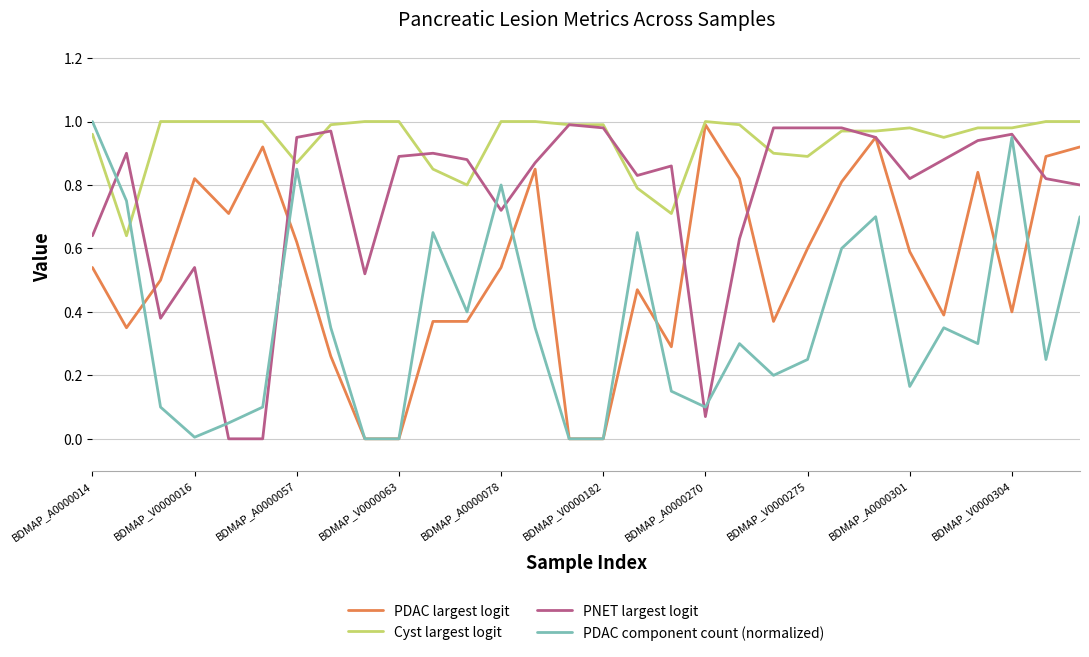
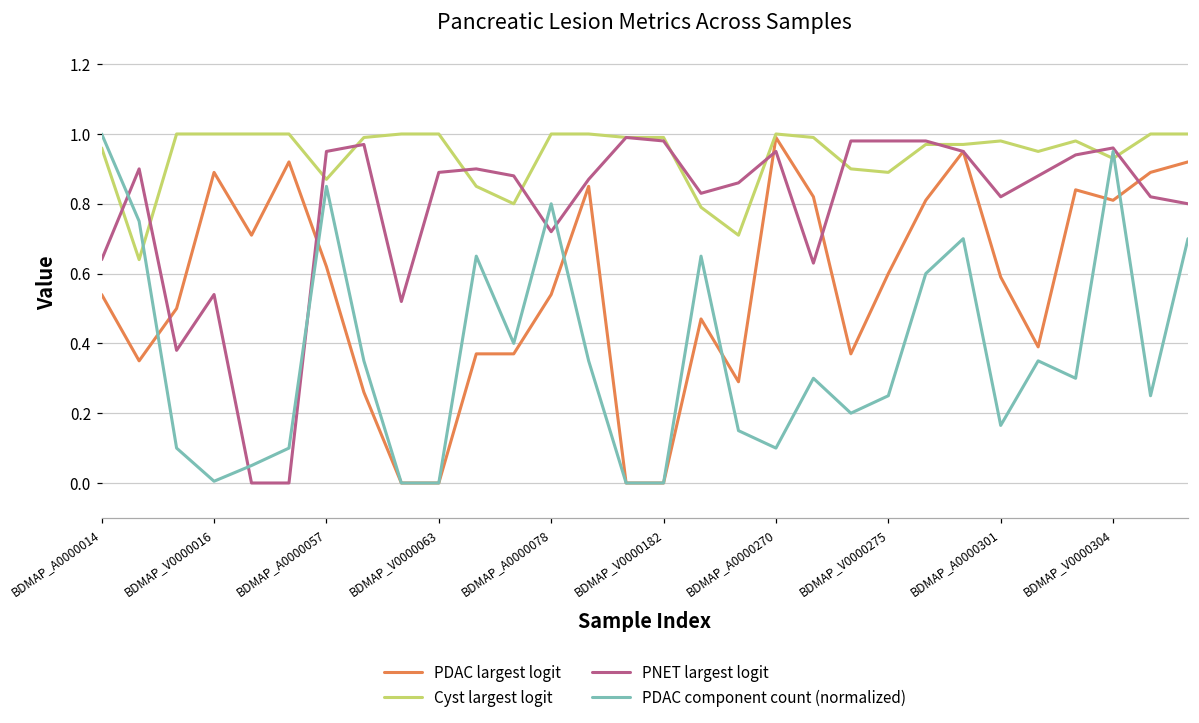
  {
    "PDAC largest logit": {
      "BDMAP_A0000014": 0.54,
-     "BDMAP_V0000016": 0.82,
+     "BDMAP_V0000016": 0.89,
      "BDMAP_A0000057": 0.62,
      "BDMAP_A0000078": 0.54,
      "BDMAP_A0000270": 0.99,
      "BDMAP_V0000275": 0.60,
      "BDMAP_A0000301": 0.59,
-     "BDMAP_V0000304": 0.40
+     "BDMAP_V0000304": 0.81
    },
    "Cyst largest logit": {
      "BDMAP_A0000014": 0.96,
      "BDMAP_V0000016": 1.00,
      "BDMAP_A0000057": 0.87,
      "BDMAP_V0000063": 1.00,
      "BDMAP_A0000078": 1.00,
      "BDMAP_V0000182": 0.99,
      "BDMAP_A0000270": 1.00,
      "BDMAP_V0000275": 0.89,
      "BDMAP_A0000301": 0.98,
-     "BDMAP_V0000304": 0.98
+     "BDMAP_V0000304": 0.93
    },
    "PNET largest logit": {
      "BDMAP_A0000014": 0.64,
      "BDMAP_V0000016": 0.54,
      "BDMAP_A0000057": 0.95,
      "BDMAP_V0000063": 0.89,
      "BDMAP_A0000078": 0.72,
      "BDMAP_V0000182": 0.98,
-     "BDMAP_A0000270": 0.07,
+     "BDMAP_A0000270": 0.95,
      "BDMAP_V0000275": 0.98,
      "BDMAP_A0000301": 0.82,
      "BDMAP_V0000304": 0.96
    },
    "PDAC component count (normalized)": {
      "BDMAP_A0000014": 1.00,
      "BDMAP_V0000016": 0.01,
      "BDMAP_A0000057": 0.85,
      "BDMAP_A0000078": 0.80,
      "BDMAP_A0000270": 0.10,
      "BDMAP_V0000275": 0.25,
      "BDMAP_A0000301": 0.16,
      "BDMAP_V0000304": 0.95
    }
  }
